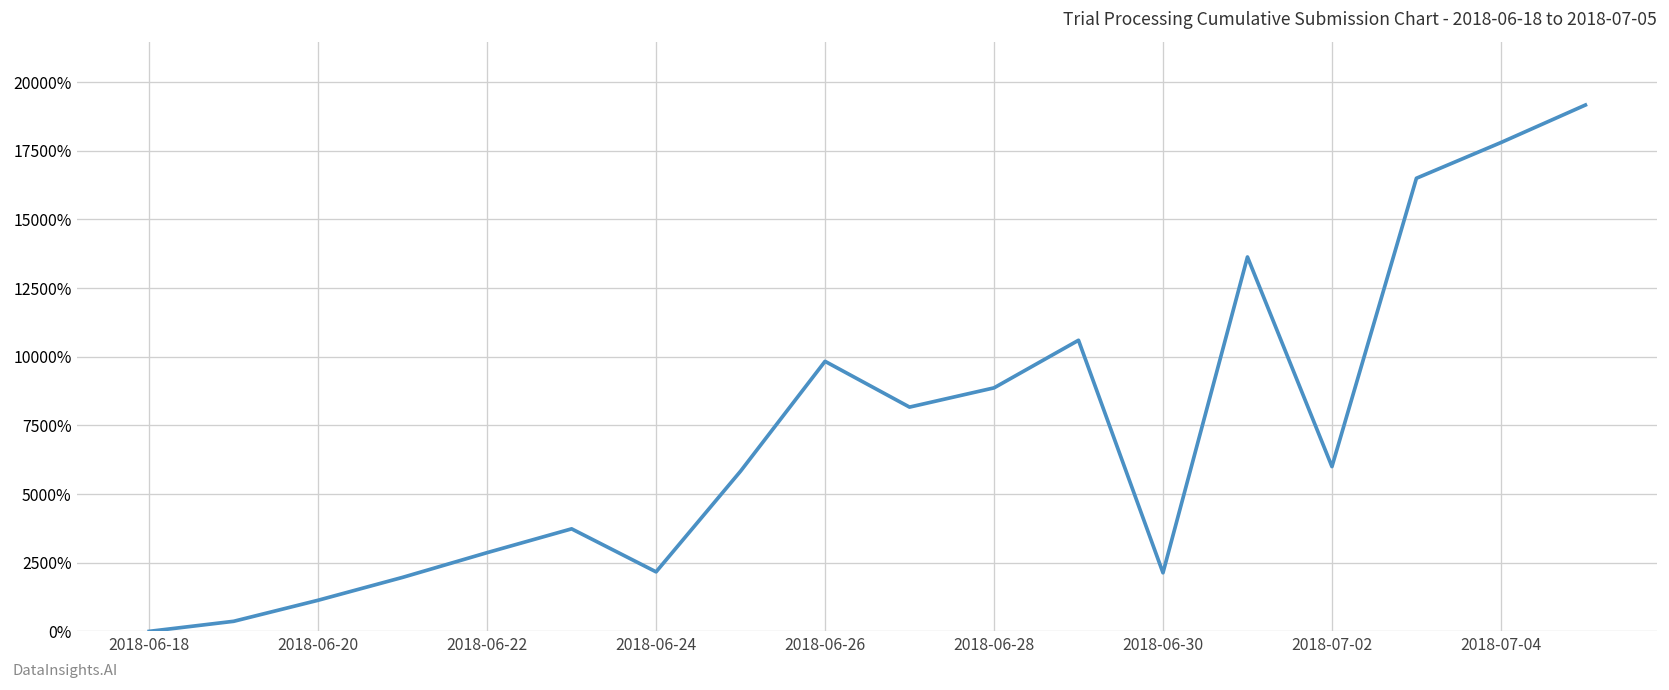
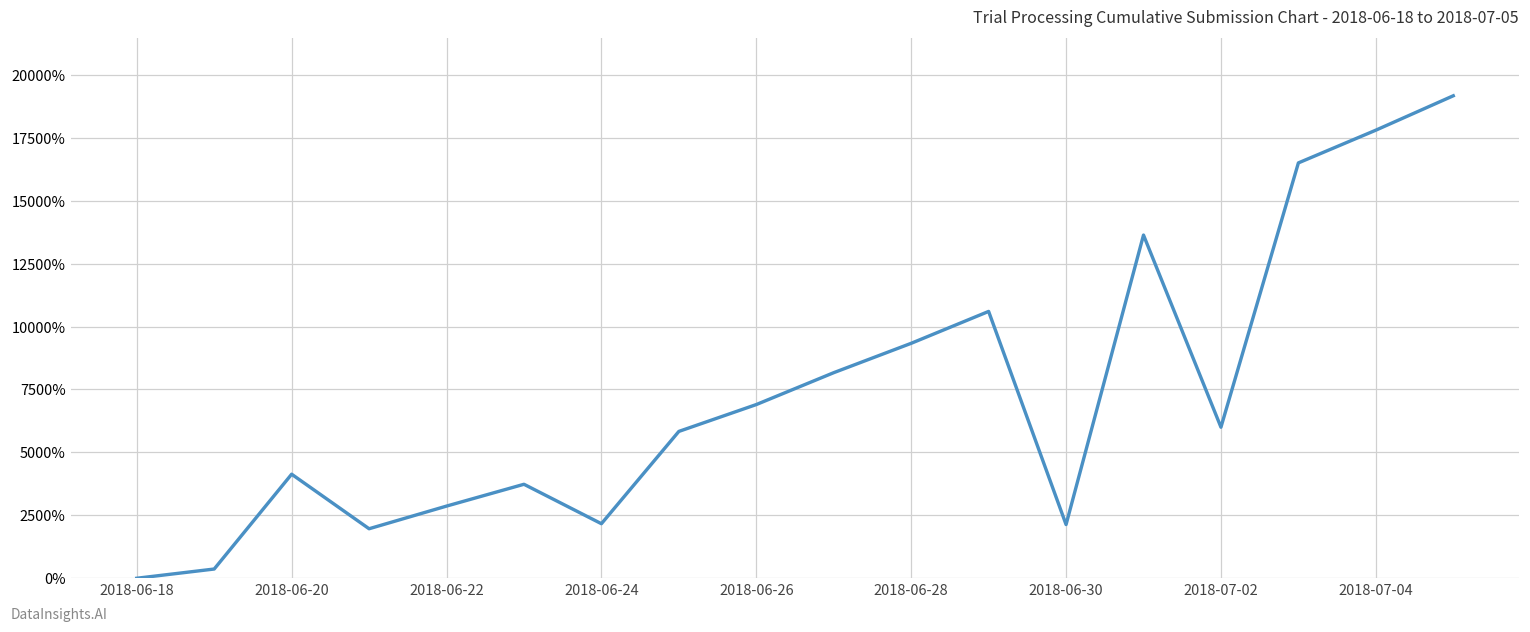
  {
    "2018-06-18": "0%",
-   "2018-06-20": "1100%",
+   "2018-06-20": "4100%",
    "2018-06-22": "2900%",
    "2018-06-24": "2200%",
-   "2018-06-26": "9800%",
-   "2018-06-28": "8900%",
+   "2018-06-26": "6900%",
+   "2018-06-28": "9300%",
    "2018-06-30": "2100%",
    "2018-07-02": "6000%",
    "2018-07-04": "17800%"
  }
